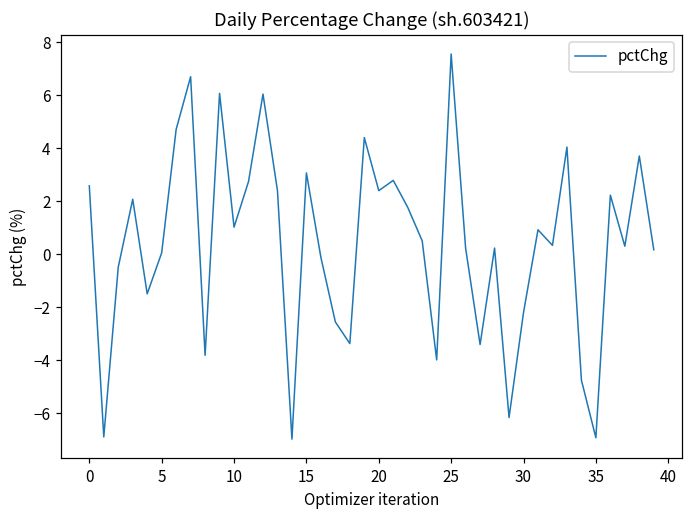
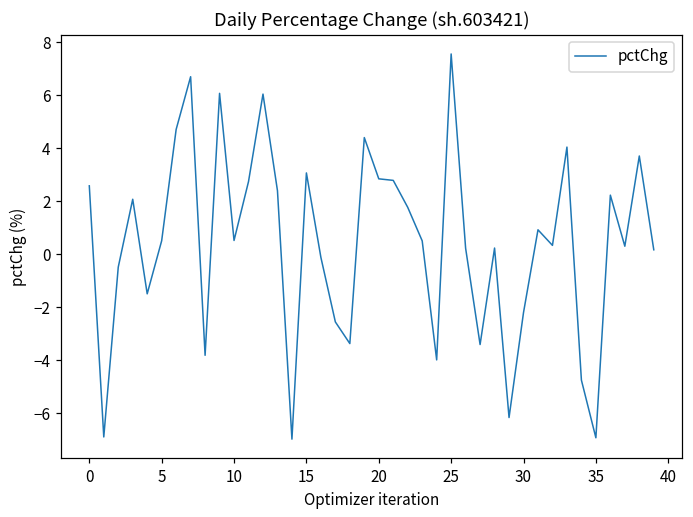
  {
    "0": 2.6,
-   "5": 0.0,
-   "10": 1.0,
+   "5": 0.5,
+   "10": 0.5,
    "15": 3.1,
-   "20": 2.4,
+   "20": 2.8,
    "25": 7.6,
    "30": -2.2,
    "35": -6.9
  }
